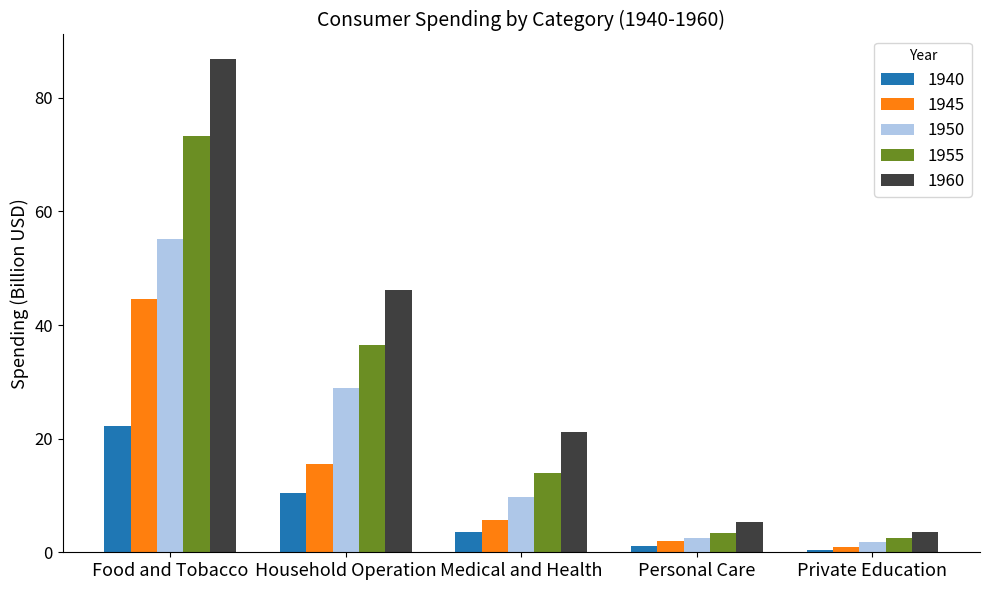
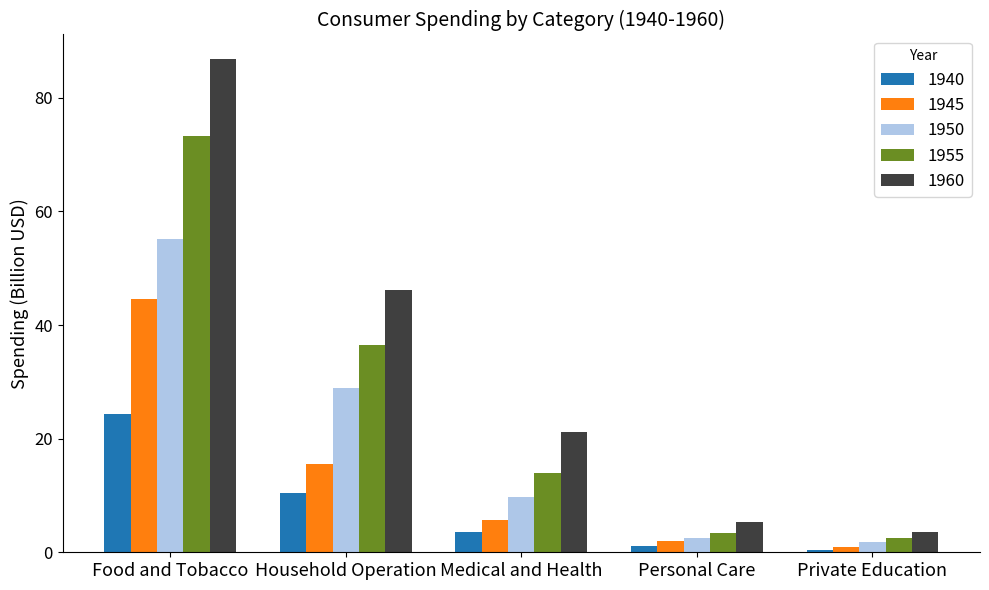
  {
    "1940": {
-     "Food and Tobacco": 22,
+     "Food and Tobacco": 24,
      "Household Operation": 11,
      "Medical and Health": 4,
      "Personal Care": 1
    },
    "1945": {
      "Food and Tobacco": 45,
      "Household Operation": 16,
      "Medical and Health": 6,
      "Personal Care": 2,
      "Private Education": 1
    },
    "1950": {
      "Food and Tobacco": 55,
      "Household Operation": 29,
      "Medical and Health": 10,
      "Personal Care": 2,
      "Private Education": 2
    },
    "1955": {
      "Food and Tobacco": 73,
      "Household Operation": 37,
      "Medical and Health": 14,
      "Personal Care": 3,
      "Private Education": 3
    },
    "1960": {
      "Food and Tobacco": 87,
      "Household Operation": 46,
      "Medical and Health": 21,
      "Personal Care": 5,
      "Private Education": 4
    }
  }
